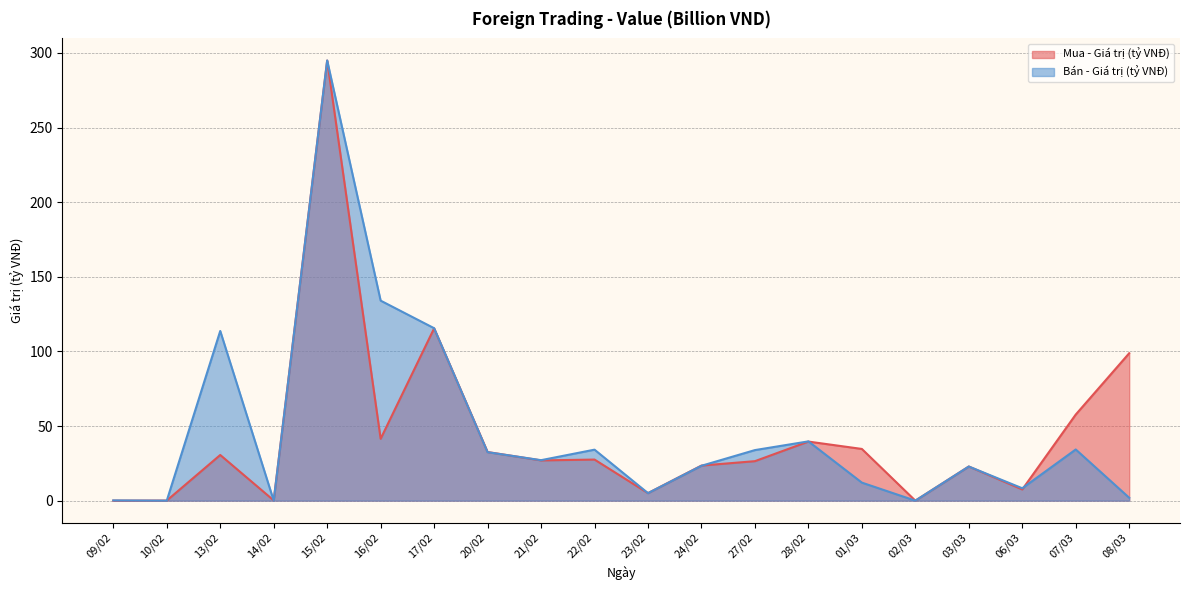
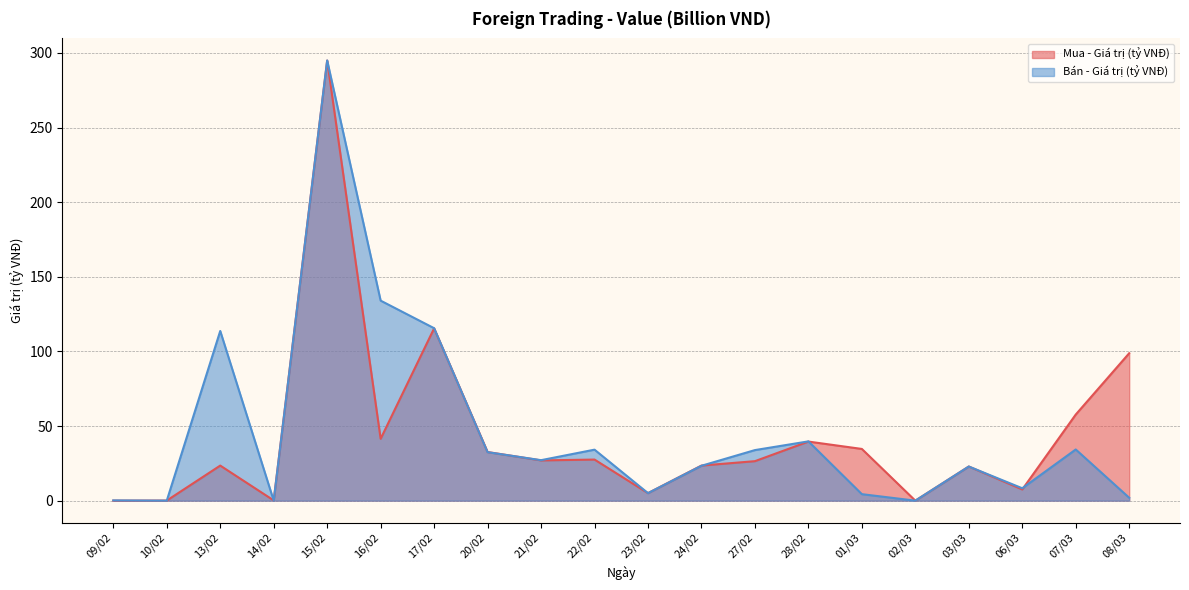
  {
    "Mua - Giá trị (tỷ VNĐ)": {
-     "13/02": 31,
+     "13/02": 24,
      "16/02": 41,
      "22/02": 28,
      "27/02": 26,
      "01/03": 35,
      "07/03": 58,
      "08/03": 99
    },
    "Bán - Giá trị (tỷ VNĐ)": {
      "13/02": 114,
      "16/02": 134,
      "22/02": 34,
      "27/02": 34,
-     "01/03": 12,
+     "01/03": 4,
      "07/03": 34,
      "08/03": 2
    }
  }
